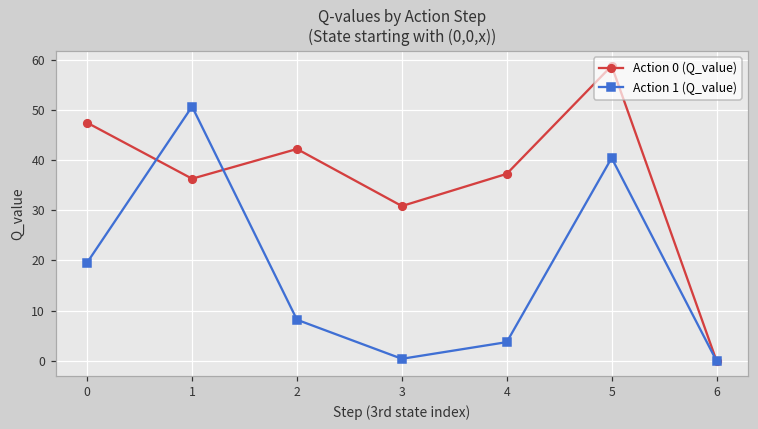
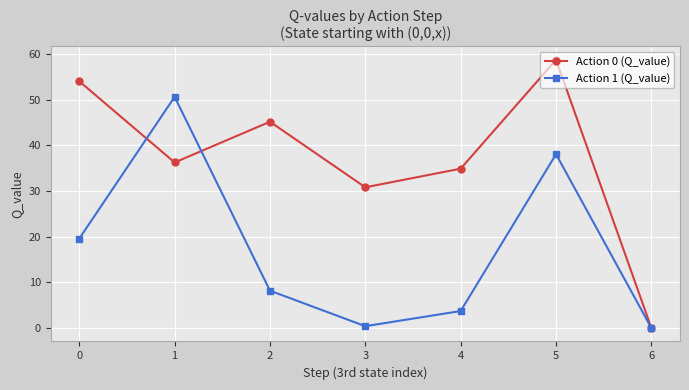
  {
    "Action 0 (Q_value)": {
-     "0": 47,
+     "0": 54,
      "1": 36,
-     "2": 42,
+     "2": 45,
      "3": 31,
-     "4": 37
+     "4": 35
    },
    "Action 1 (Q_value)": {
      "0": 20,
      "1": 51,
      "2": 8,
      "3": 0,
      "4": 4,
-     "5": 40
+     "5": 38
    }
  }
